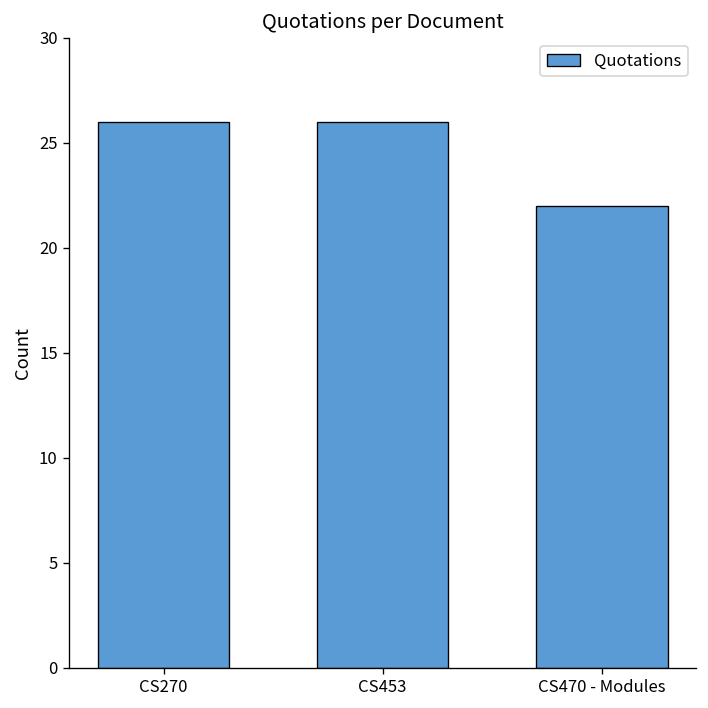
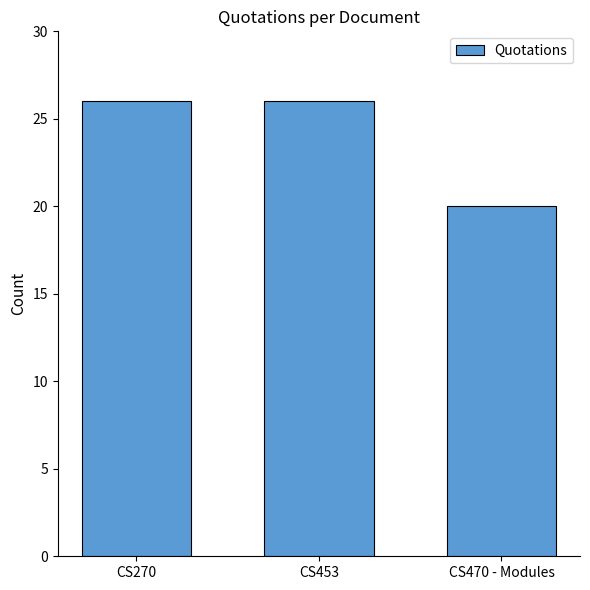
  {
    "CS270": 26,
    "CS453": 26,
-   "CS470 - Modules": 22
+   "CS470 - Modules": 20
  }
